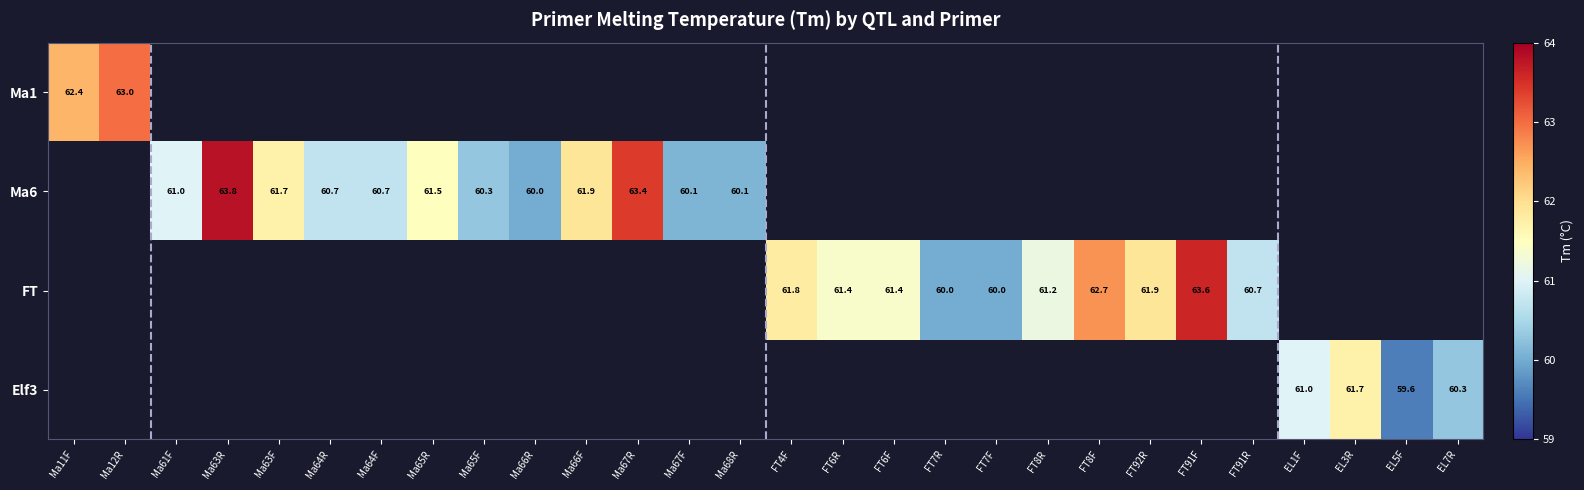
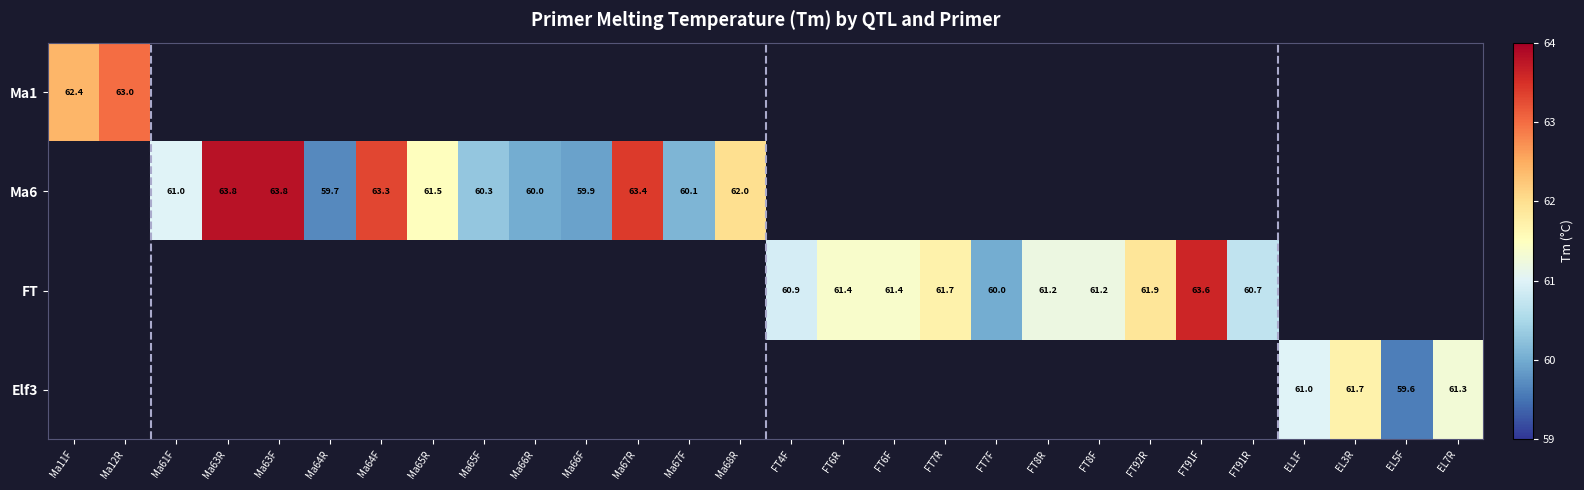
  {
    "Ma1": {
      "Ma11F": 62.4,
      "Ma12R": 63.0
    },
    "Ma6": {
      "Ma61F": 61.0,
      "Ma63R": 63.8,
-     "Ma63F": 61.7,
-     "Ma64R": 60.7,
-     "Ma64F": 60.7,
+     "Ma63F": 63.8,
+     "Ma64R": 59.7,
+     "Ma64F": 63.3,
      "Ma65R": 61.5,
      "Ma65F": 60.3,
      "Ma66R": 60.0,
-     "Ma66F": 61.9,
+     "Ma66F": 59.9,
      "Ma67R": 63.4,
      "Ma67F": 60.1,
-     "Ma68R": 60.1
+     "Ma68R": 62.0
    },
    "FT": {
-     "FT4F": 61.8,
+     "FT4F": 60.9,
      "FT6R": 61.4,
      "FT6F": 61.4,
-     "FT7R": 60.0,
+     "FT7R": 61.7,
      "FT7F": 60.0,
      "FT8R": 61.2,
-     "FT8F": 62.7,
+     "FT8F": 61.2,
      "FT92R": 61.9,
      "FT91F": 63.6,
      "FT91R": 60.7
    },
    "Elf3": {
      "EL1F": 61.0,
      "EL3R": 61.7,
      "EL5F": 59.6,
-     "EL7R": 60.3
+     "EL7R": 61.3
    }
  }
